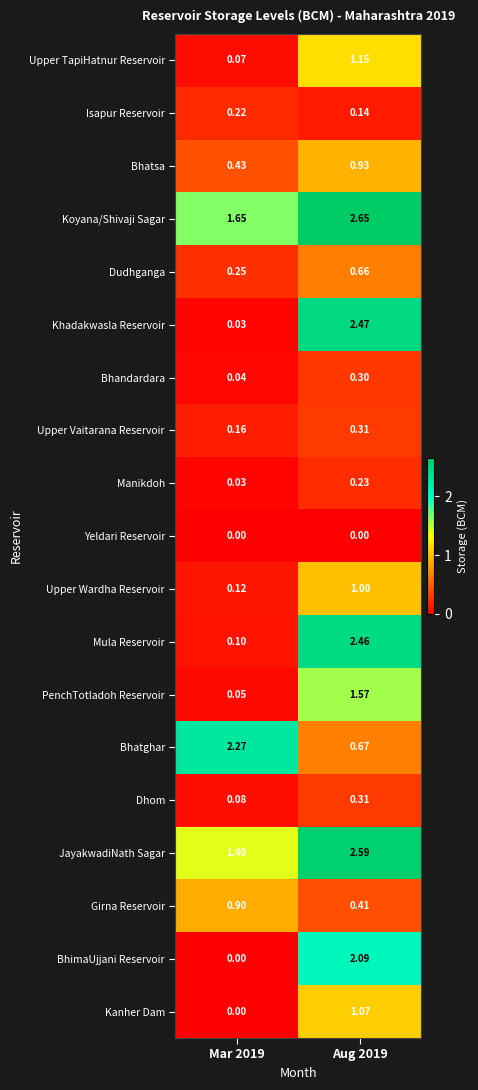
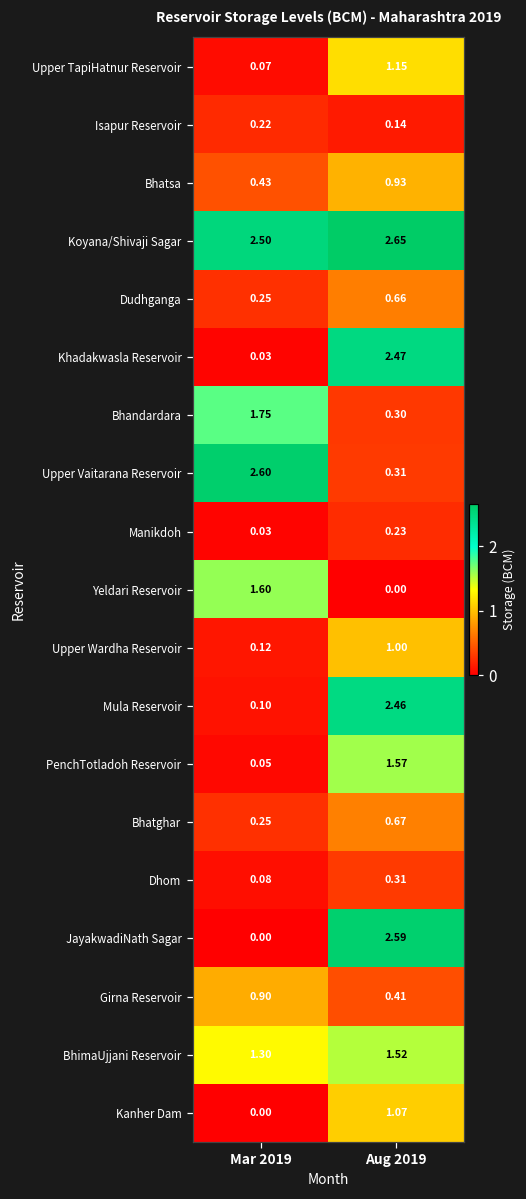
  {
    "Upper TapiHatnur Reservoir": {
      "Mar 2019": 0.07,
      "Aug 2019": 1.15
    },
    "Isapur Reservoir": {
      "Mar 2019": 0.22,
      "Aug 2019": 0.14
    },
    "Bhatsa": {
      "Mar 2019": 0.43,
      "Aug 2019": 0.93
    },
    "Koyana/Shivaji Sagar": {
-     "Mar 2019": 1.65,
+     "Mar 2019": 2.50,
      "Aug 2019": 2.65
    },
    "Dudhganga": {
      "Mar 2019": 0.25,
      "Aug 2019": 0.66
    },
    "Khadakwasla Reservoir": {
      "Mar 2019": 0.03,
      "Aug 2019": 2.47
    },
    "Bhandardara": {
-     "Mar 2019": 0.04,
+     "Mar 2019": 1.75,
      "Aug 2019": 0.30
    },
    "Upper Vaitarana Reservoir": {
-     "Mar 2019": 0.16,
+     "Mar 2019": 2.60,
      "Aug 2019": 0.31
    },
    "Manikdoh": {
      "Mar 2019": 0.03,
      "Aug 2019": 0.23
    },
    "Yeldari Reservoir": {
-     "Mar 2019": 0.00,
+     "Mar 2019": 1.60,
      "Aug 2019": 0.00
    },
    "Upper Wardha Reservoir": {
      "Mar 2019": 0.12,
      "Aug 2019": 1.00
    },
    "Mula Reservoir": {
      "Mar 2019": 0.10,
      "Aug 2019": 2.46
    },
    "PenchTotladoh Reservoir": {
      "Mar 2019": 0.05,
      "Aug 2019": 1.57
    },
    "Bhatghar": {
-     "Mar 2019": 2.27,
+     "Mar 2019": 0.25,
      "Aug 2019": 0.67
    },
    "Dhom": {
      "Mar 2019": 0.08,
      "Aug 2019": 0.31
    },
    "JayakwadiNath Sagar": {
-     "Mar 2019": 1.40,
+     "Mar 2019": 0.00,
      "Aug 2019": 2.59
    },
    "Girna Reservoir": {
      "Mar 2019": 0.90,
      "Aug 2019": 0.41
    },
    "BhimaUjjani Reservoir": {
-     "Mar 2019": 0.00,
-     "Aug 2019": 2.09
+     "Mar 2019": 1.30,
+     "Aug 2019": 1.52
    },
    "Kanher Dam": {
      "Mar 2019": 0.00,
      "Aug 2019": 1.07
    }
  }
